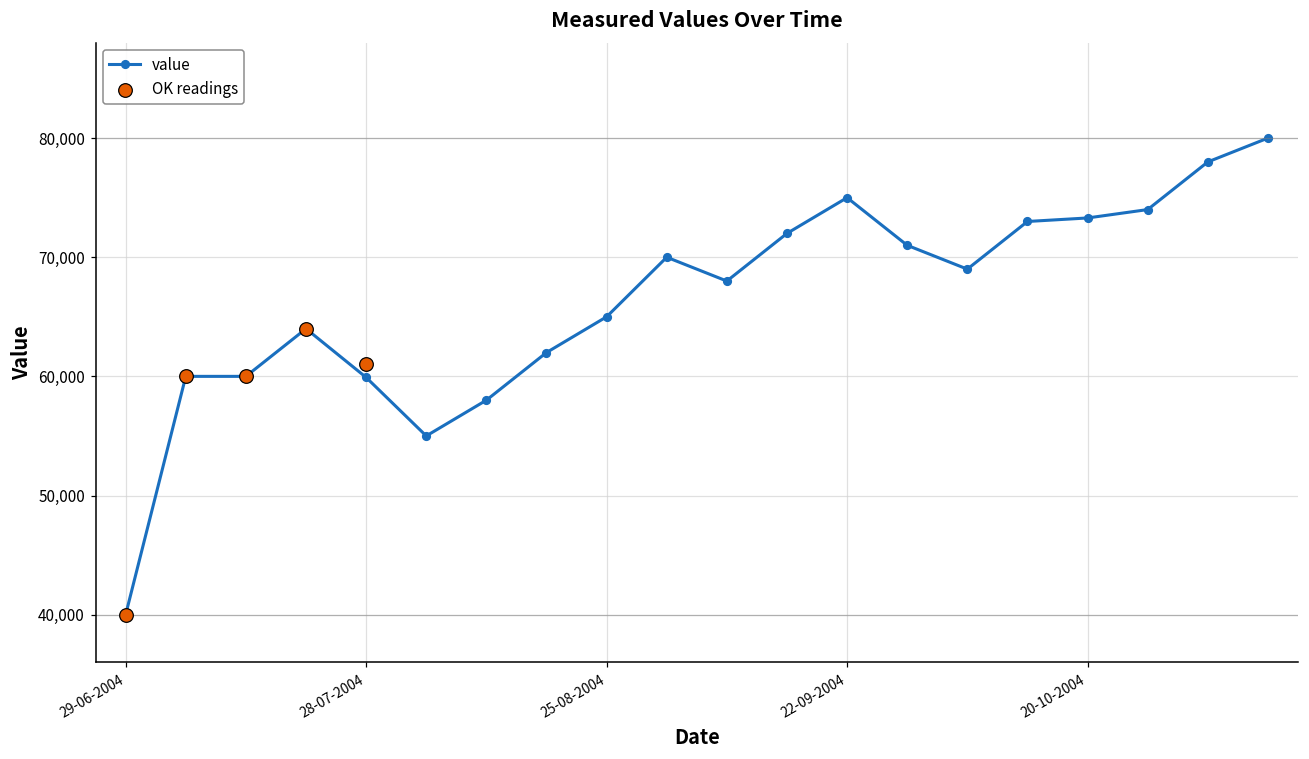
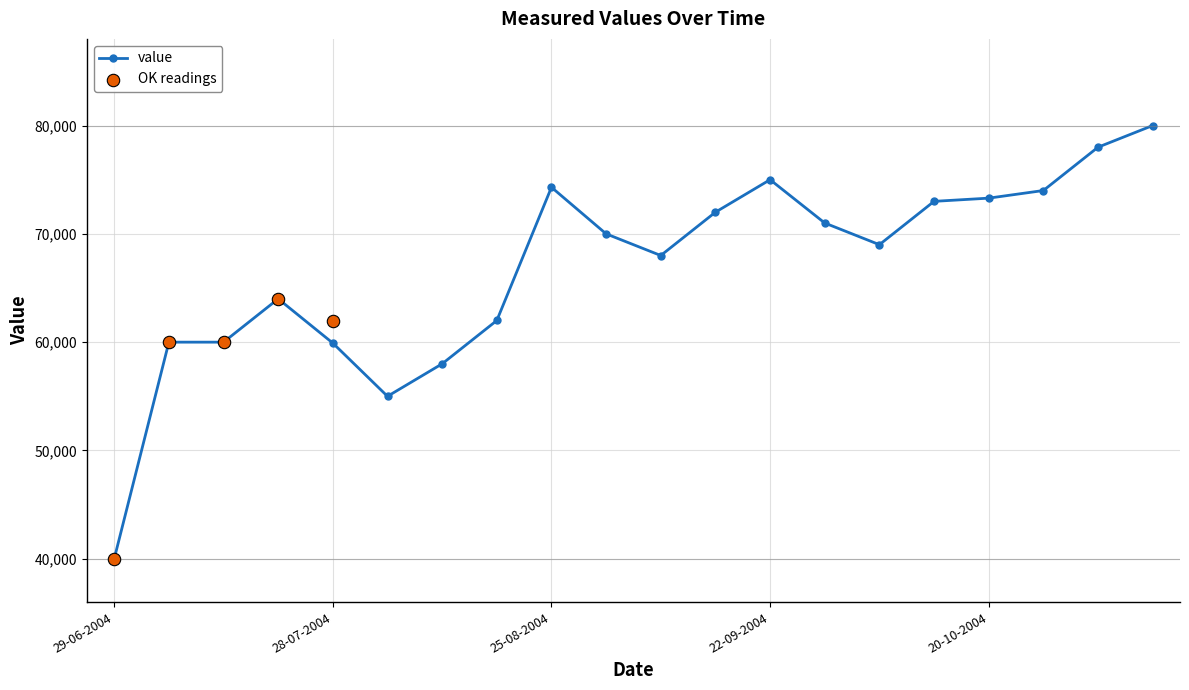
  {
    "OK readings": {
-     "28-07-2004": "61,000"
+     "28-07-2004": "61,900"
    },
    "value": {
      "28-07-2004": "59,900",
-     "25-08-2004": "65,000",
+     "25-08-2004": "74,300",
      "22-09-2004": "75,000",
      "20-10-2004": "73,300"
    }
  }
